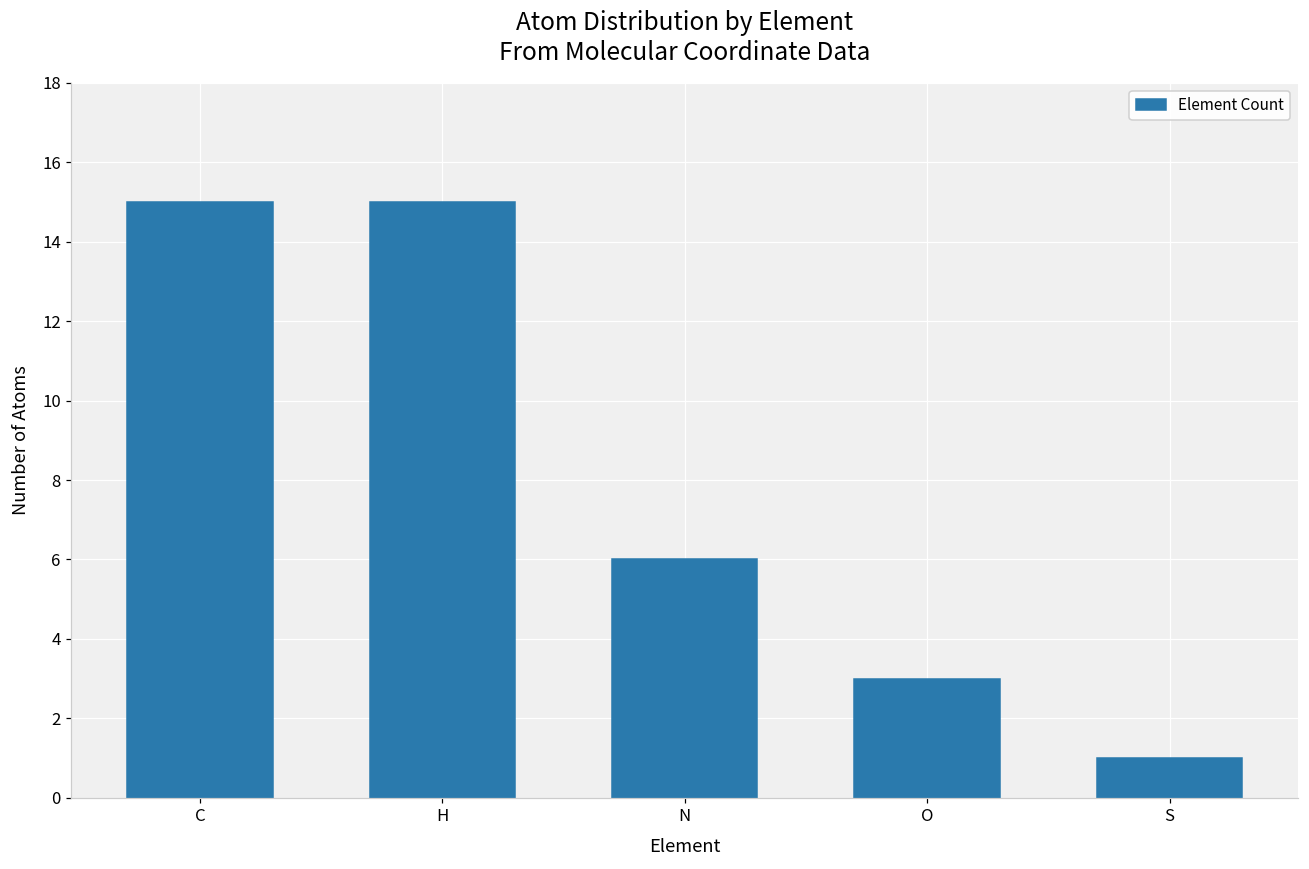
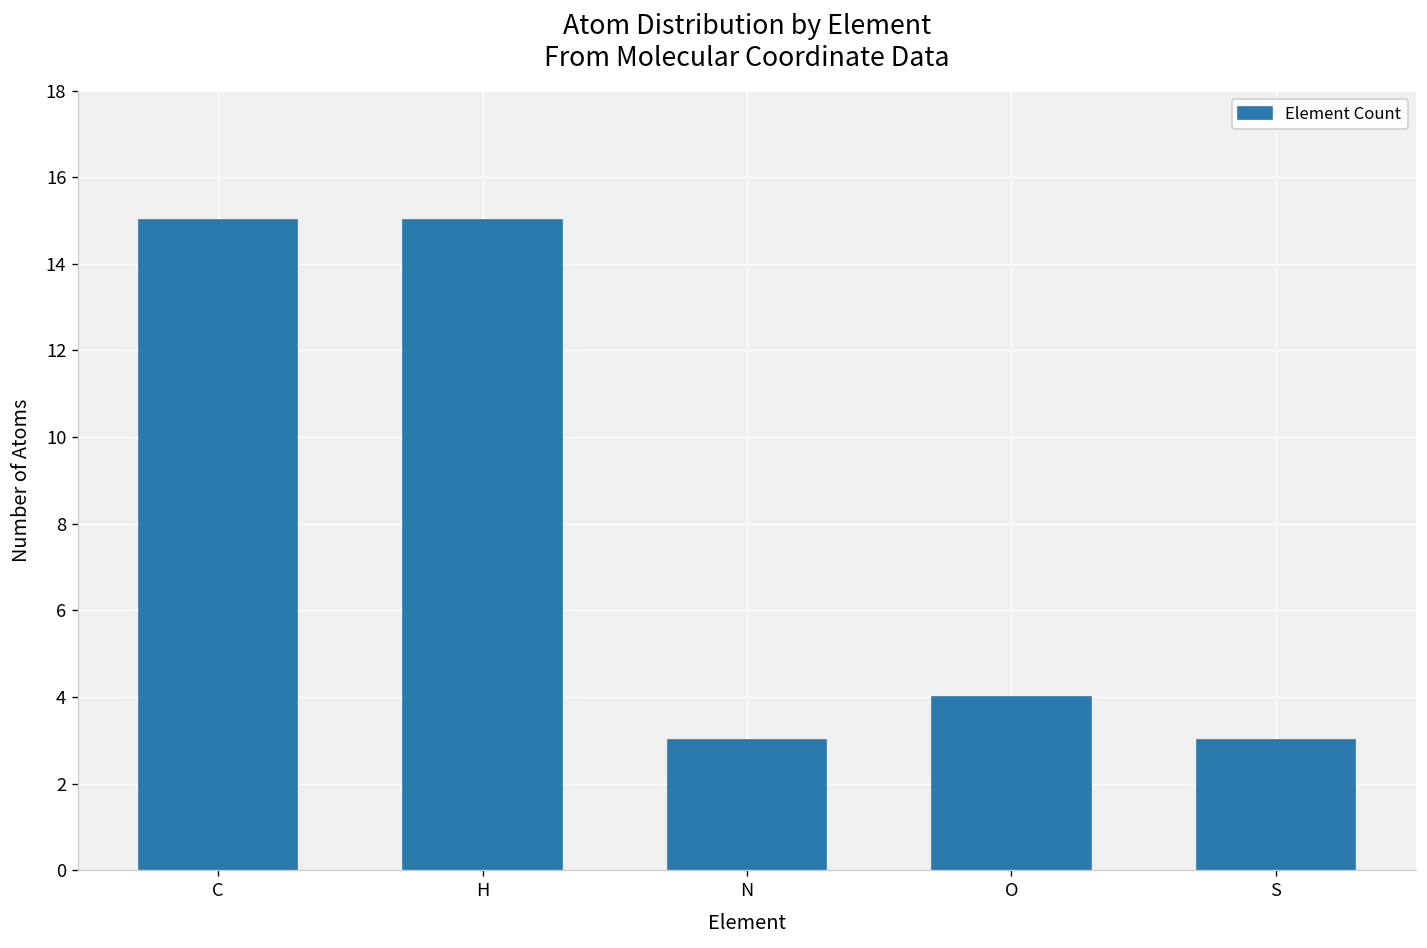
  {
    "C": 15,
    "H": 15,
-   "N": 6,
-   "O": 3,
-   "S": 1
+   "N": 3,
+   "O": 4,
+   "S": 3
  }
